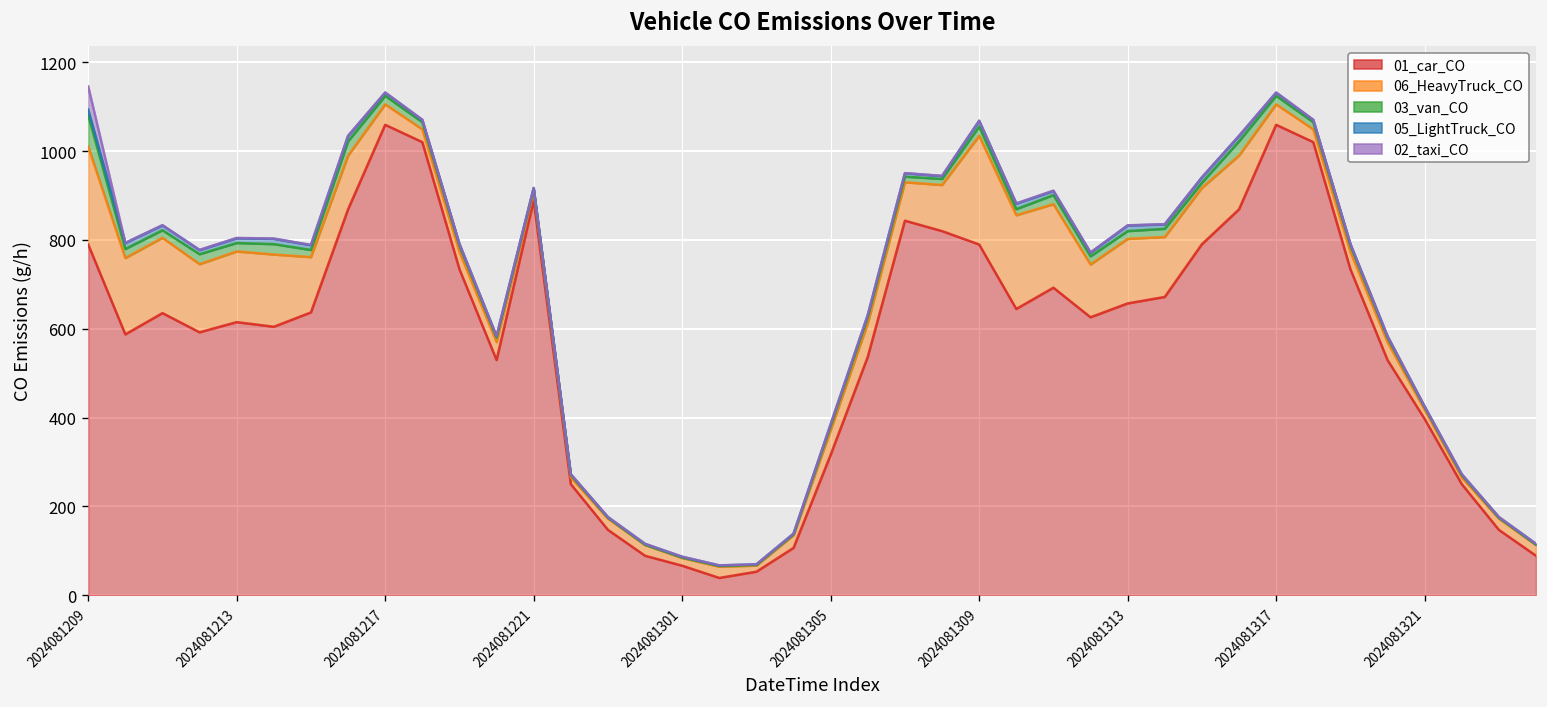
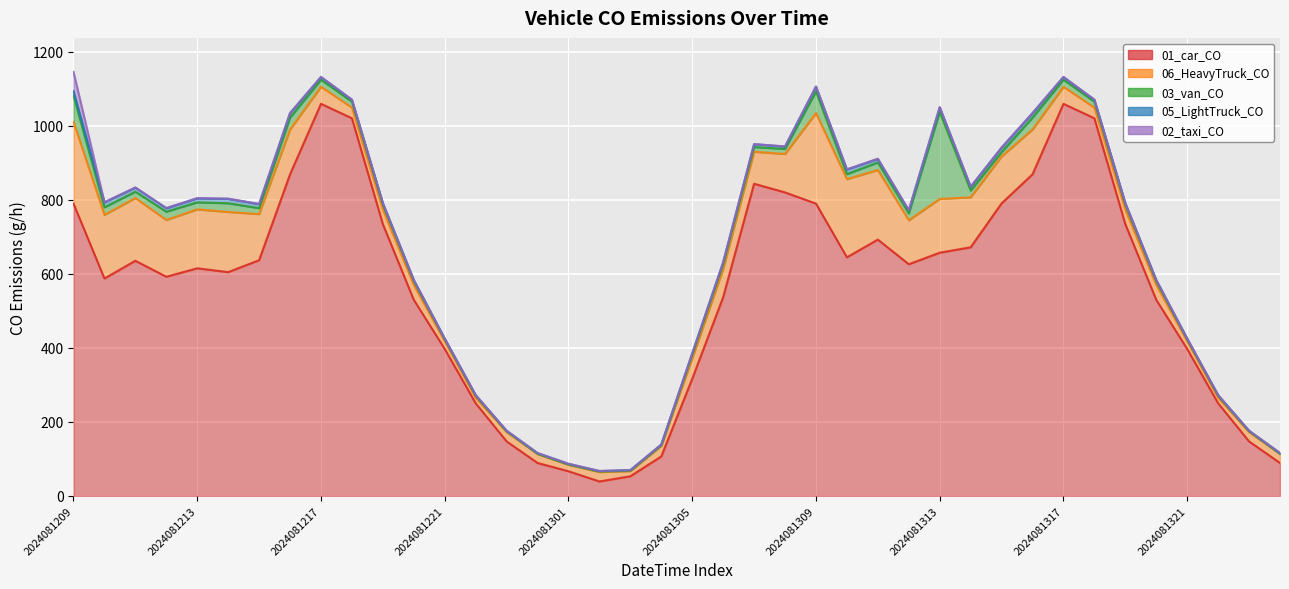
  {
    "01_car_CO": {
      "2024081209": 790,
      "2024081213": 610,
      "2024081217": 1060,
-     "2024081221": 890,
+     "2024081221": 400,
      "2024081301": 70,
      "2024081305": 320,
      "2024081309": 790,
      "2024081313": 660,
      "2024081317": 1060,
      "2024081321": 400
    },
    "06_HeavyTruck_CO": {
      "2024081209": 220,
      "2024081213": 160,
      "2024081217": 50,
      "2024081305": 60,
      "2024081309": 240,
      "2024081313": 150,
      "2024081317": 50
    },
    "03_van_CO": {
      "2024081209": 70,
      "2024081213": 20,
      "2024081217": 20,
-     "2024081309": 20,
-     "2024081313": 20,
+     "2024081309": 60,
+     "2024081313": 230,
      "2024081317": 20
    },
    "05_LightTruck_CO": {
      "2024081209": 10
    },
    "02_taxi_CO": {
      "2024081209": 50
    }
  }
